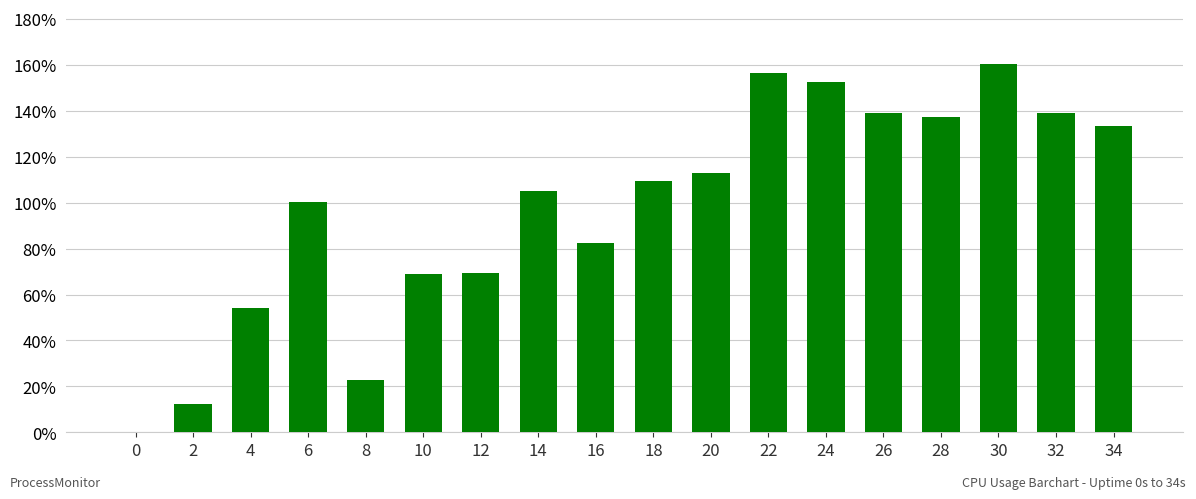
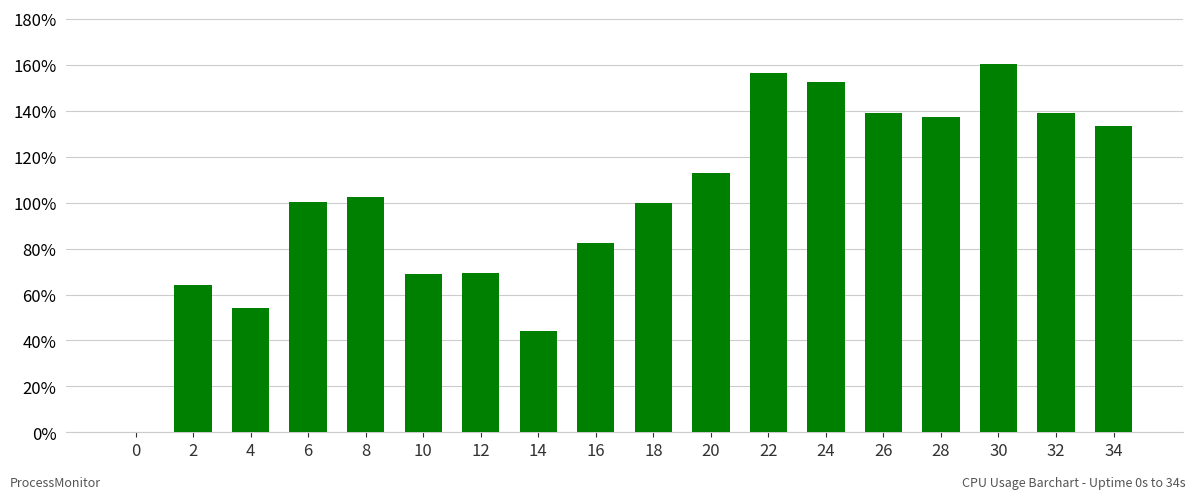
  {
    "0": "0%",
-   "2": "12%",
+   "2": "64%",
    "4": "54%",
    "6": "101%",
-   "8": "23%",
+   "8": "103%",
    "10": "69%",
    "12": "70%",
-   "14": "105%",
+   "14": "44%",
    "16": "83%",
-   "18": "109%",
+   "18": "100%",
    "20": "113%",
    "22": "157%",
    "24": "153%",
    "26": "139%",
    "28": "137%",
    "30": "160%",
    "32": "139%",
    "34": "133%"
  }
